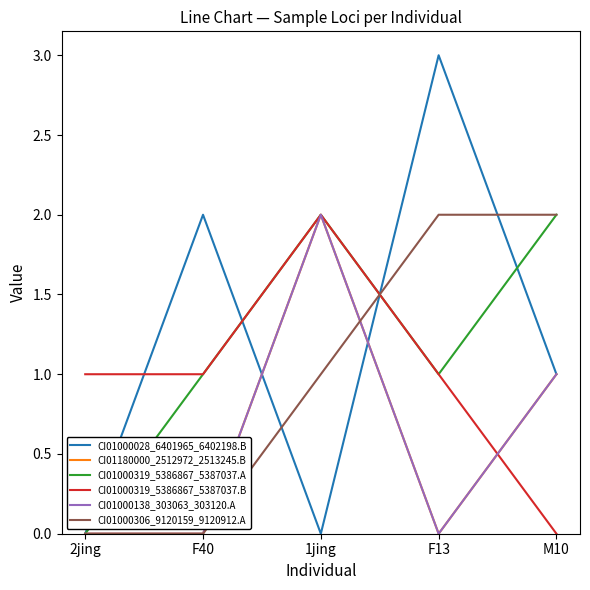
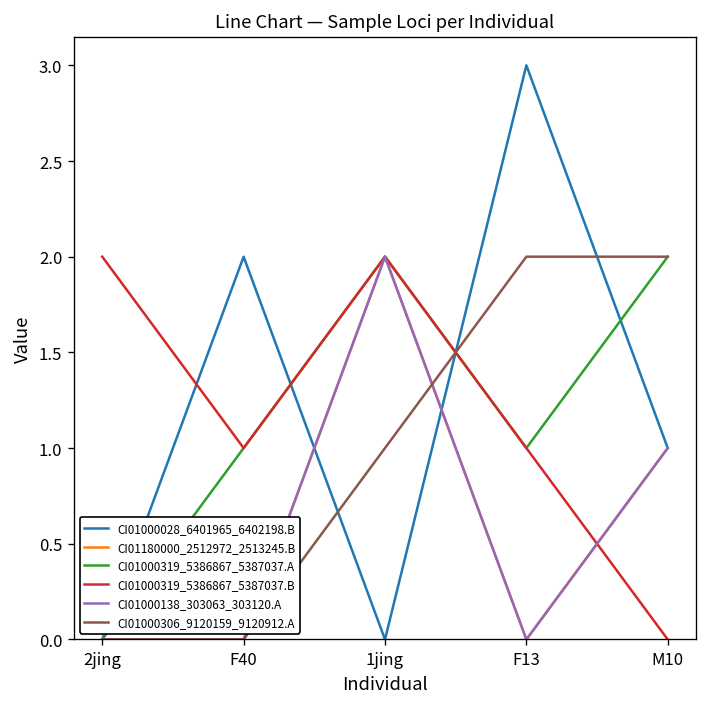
  {
    "CI01000028_6401965_6402198.B": {
      "F40": 2,
      "1jing": 0,
      "F13": 3
    },
    "CI01000138_303063_303120.A": {
      "F13": 0
    },
    "CI01000319_5386867_5387037.B": {
-     "2jing": 1,
+     "2jing": 2,
      "M10": 0
    },
    "CI01000306_9120159_9120912.A": {
      "1jing": 1,
      "F13": 2
    }
  }
